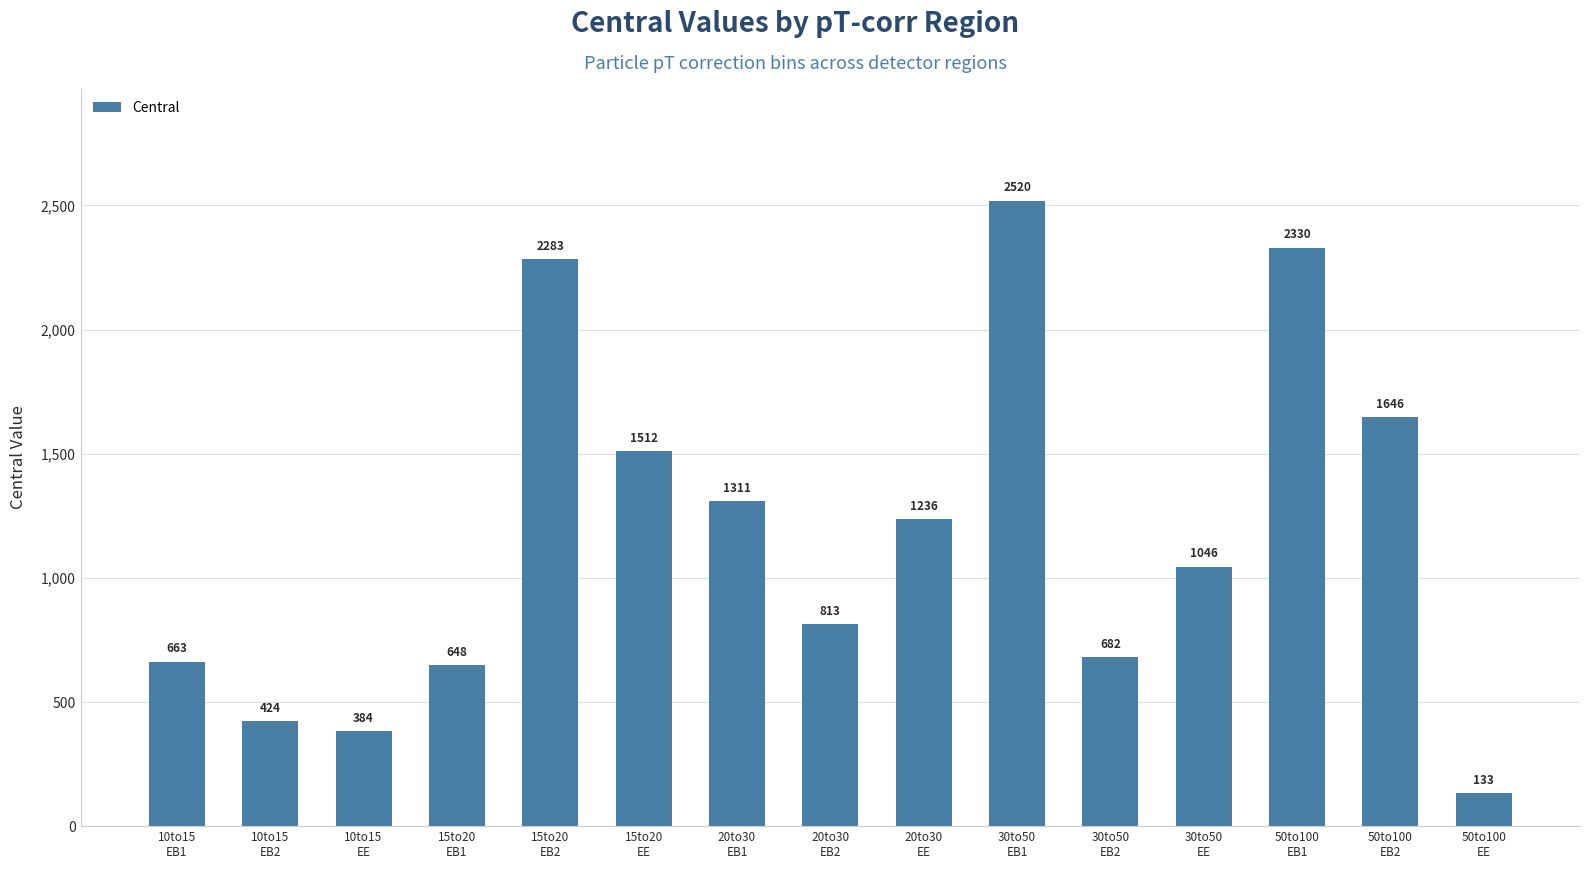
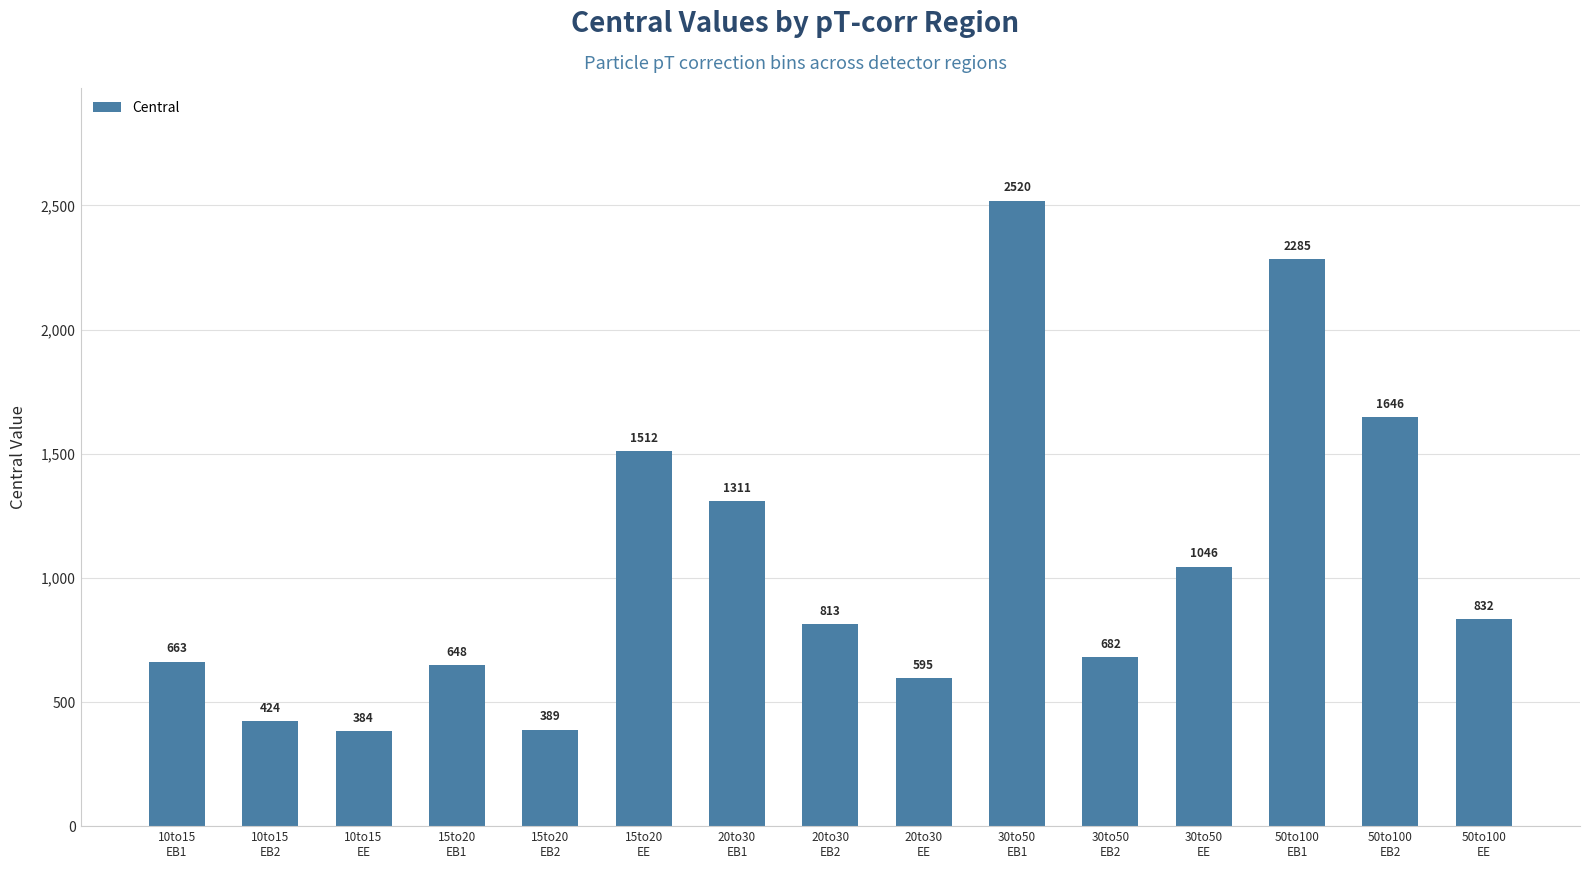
  {
    "10to15 EB1": 663,
    "10to15 EB2": 424,
    "10to15 EE": 384,
    "15to20 EB1": 648,
-   "15to20 EB2": 2283,
+   "15to20 EB2": 389,
    "15to20 EE": 1512,
    "20to30 EB1": 1311,
    "20to30 EB2": 813,
-   "20to30 EE": 1236,
+   "20to30 EE": 595,
    "30to50 EB1": 2520,
    "30to50 EB2": 682,
    "30to50 EE": 1046,
-   "50to100 EB1": 2330,
+   "50to100 EB1": 2285,
    "50to100 EB2": 1646,
-   "50to100 EE": 133
+   "50to100 EE": 832
  }
